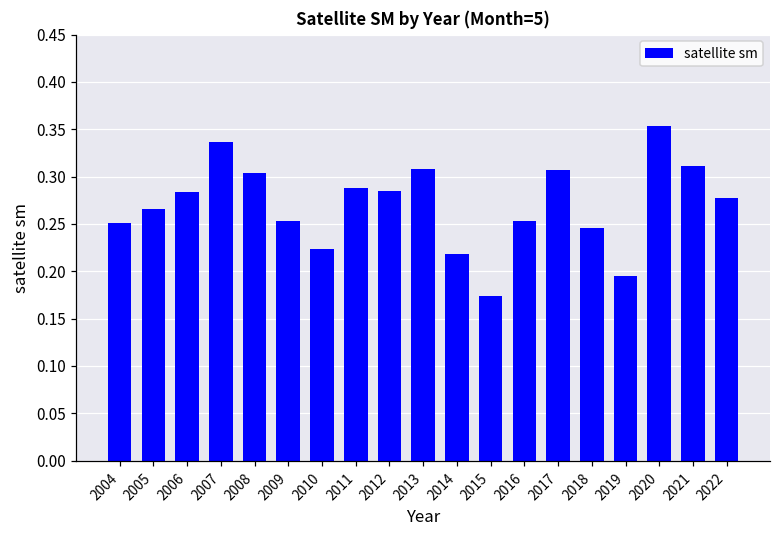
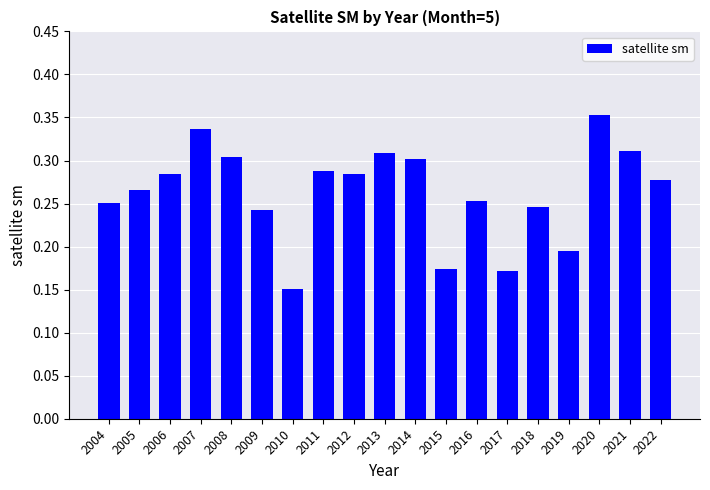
  {
    "2004": 0.25,
    "2005": 0.27,
    "2006": 0.28,
    "2007": 0.34,
    "2008": 0.30,
-   "2009": 0.25,
-   "2010": 0.22,
+   "2009": 0.24,
+   "2010": 0.15,
    "2011": 0.29,
    "2012": 0.28,
    "2013": 0.31,
-   "2014": 0.22,
+   "2014": 0.30,
    "2015": 0.17,
    "2016": 0.25,
-   "2017": 0.31,
+   "2017": 0.17,
    "2018": 0.25,
    "2019": 0.20,
    "2020": 0.35,
    "2021": 0.31,
    "2022": 0.28
  }
